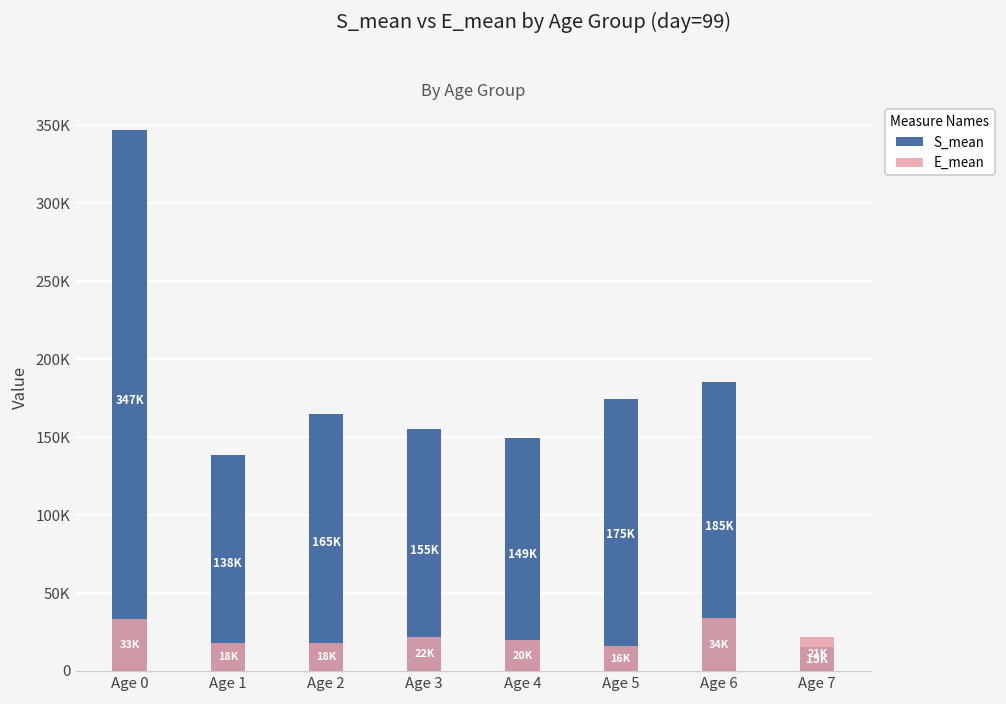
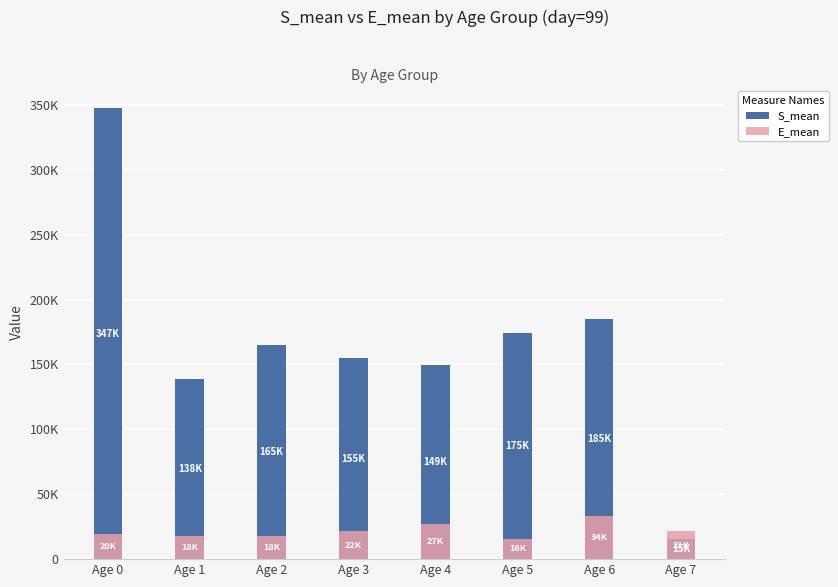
  {
    "S_mean": {
      "Age 0": "347K",
      "Age 1": "138K",
      "Age 2": "165K",
      "Age 3": "155K",
      "Age 4": "149K",
      "Age 5": "175K",
      "Age 6": "185K"
    },
    "E_mean": {
-     "Age 0": "33K",
-     "Age 4": "20K"
+     "Age 0": "20K",
+     "Age 4": "27K"
    }
  }
